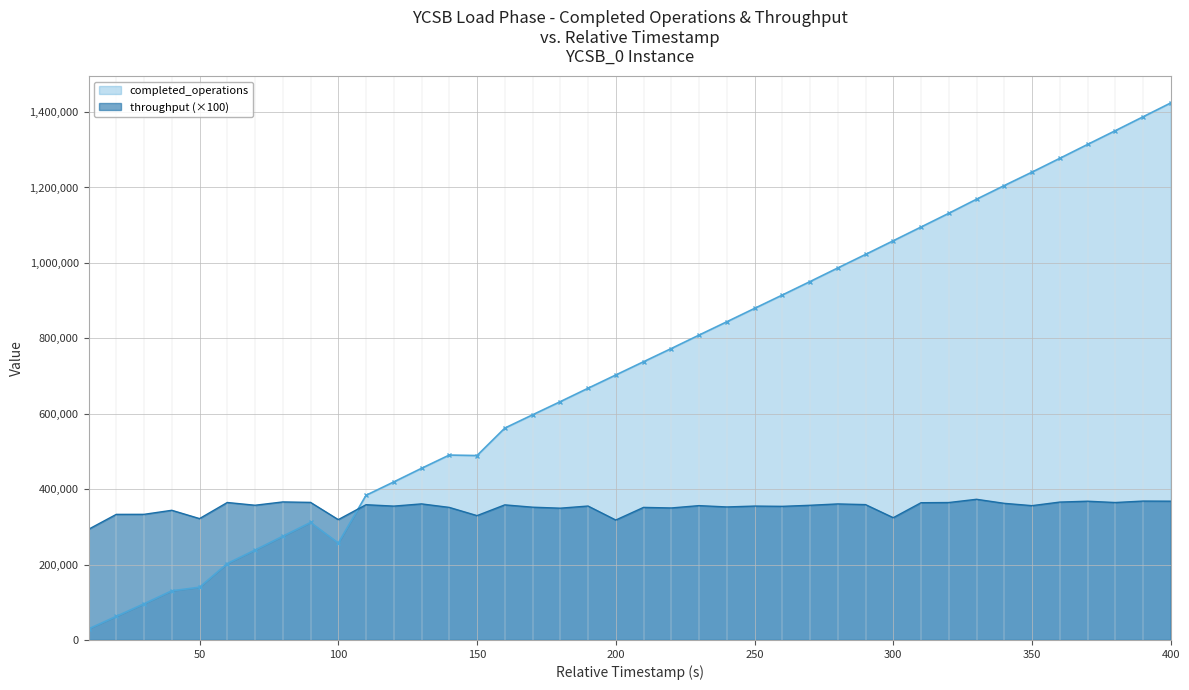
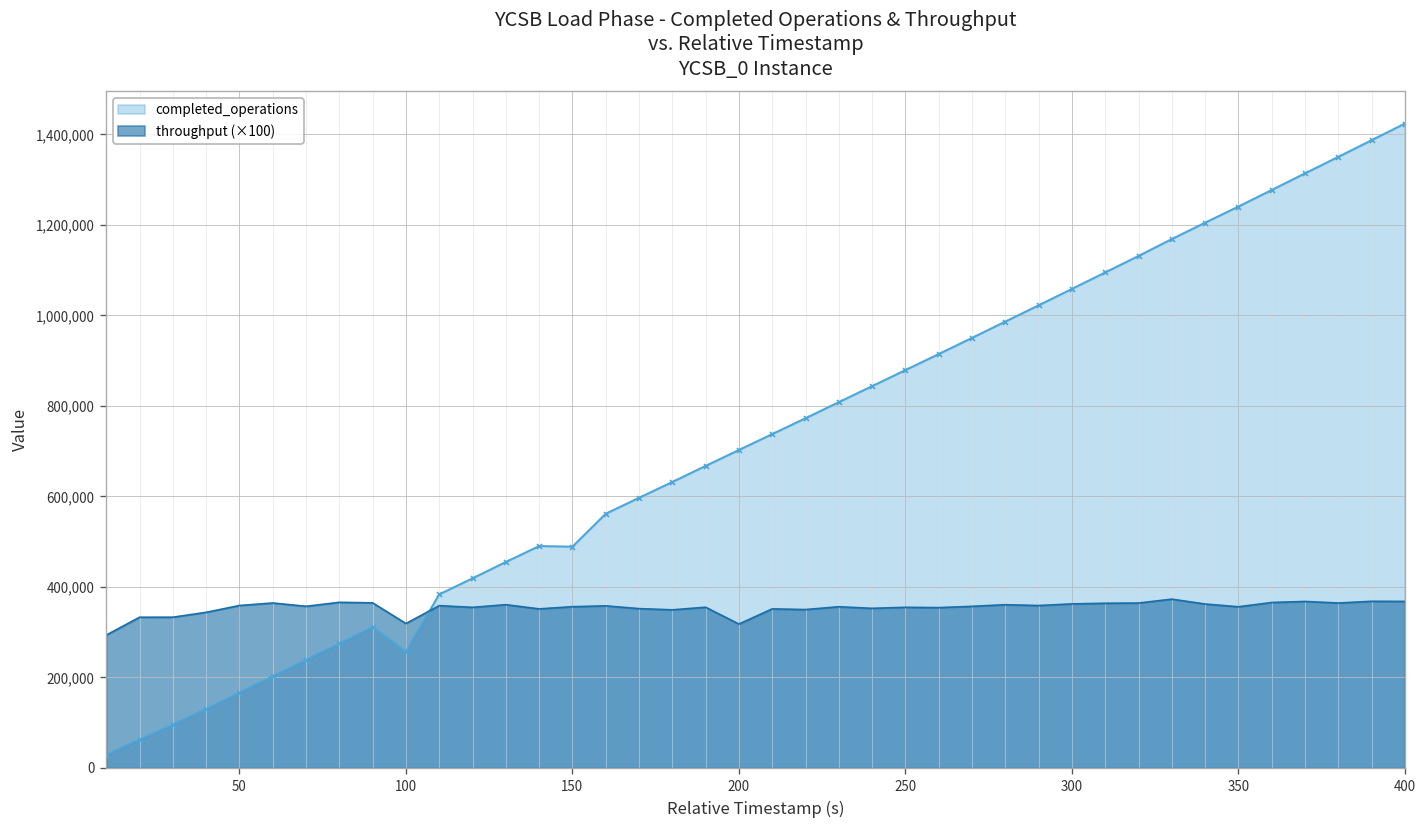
  {
    "completed_operations": {
-     "50": "140,000",
+     "50": "170,000",
      "100": "260,000",
      "150": "490,000",
      "200": "700,000",
      "250": "880,000",
      "300": "1,060,000",
      "350": "1,240,000",
      "400": "1,420,000"
    },
    "throughput (×100)": {
-     "50": "320,000",
+     "50": "360,000",
      "100": "320,000",
-     "150": "330,000",
+     "150": "360,000",
      "200": "320,000",
      "250": "360,000",
-     "300": "320,000",
+     "300": "360,000",
      "350": "360,000",
      "400": "370,000"
    }
  }
